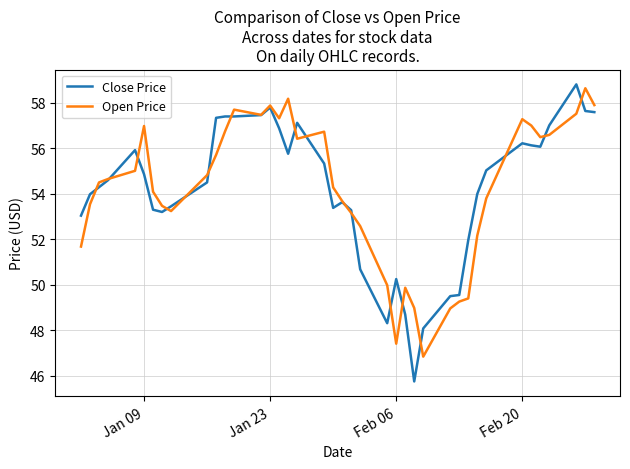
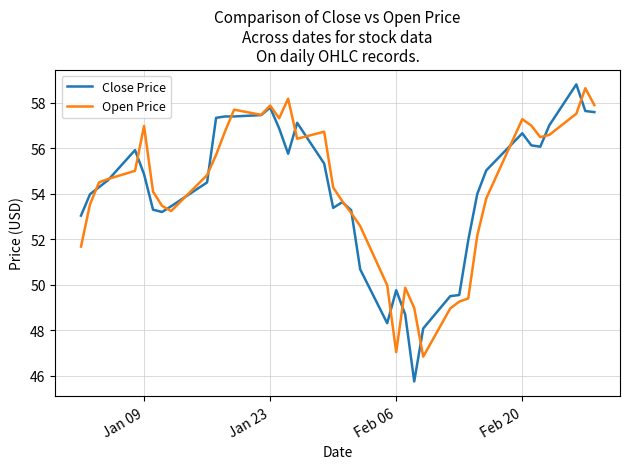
  {
    "Close Price": {
      "Jan 09": 54.9,
-     "Feb 06": 50.3,
-     "Feb 20": 56.2
+     "Feb 06": 49.8,
+     "Feb 20": 56.7
    },
    "Open Price": {
      "Jan 09": 57.0,
-     "Feb 06": 47.4,
+     "Feb 06": 47.0,
      "Feb 20": 57.3
    }
  }
